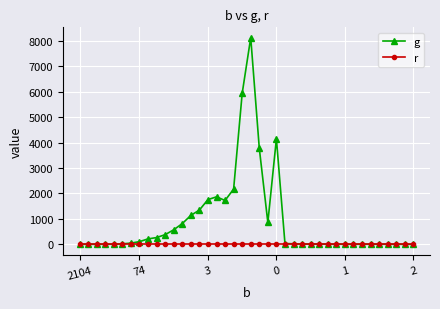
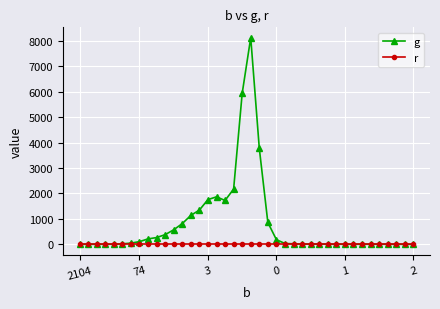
  {
    "g": {
      "74": 100,
-     "0": 4100
+     "0": 200
    },
    "r": {
      "74": 0,
      "0": 0
    }
  }
